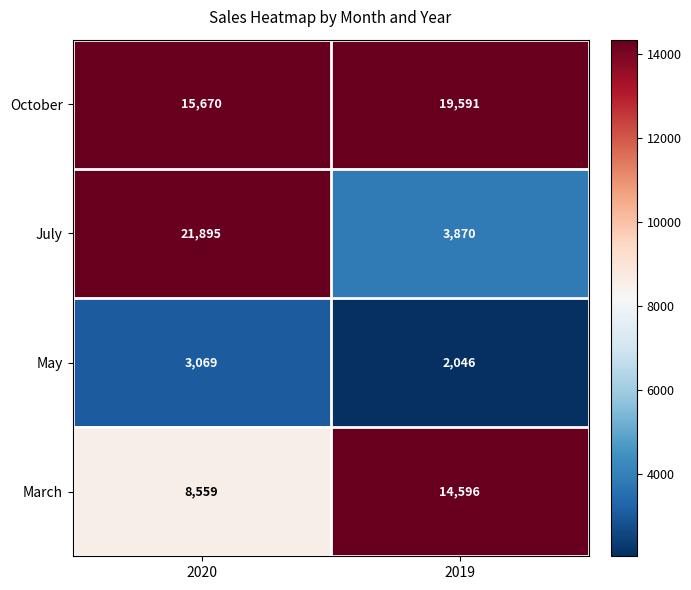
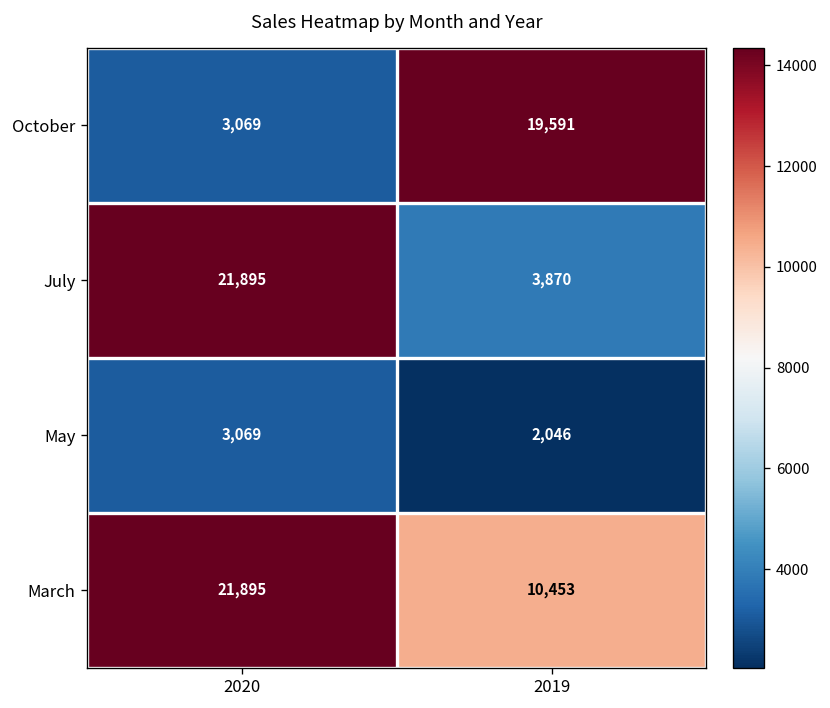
  {
    "October": {
-     "2020": "15,670",
+     "2020": "3,069",
      "2019": "19,591"
    },
    "July": {
      "2020": "21,895",
      "2019": "3,870"
    },
    "May": {
      "2020": "3,069",
      "2019": "2,046"
    },
    "March": {
-     "2020": "8,559",
-     "2019": "14,596"
+     "2020": "21,895",
+     "2019": "10,453"
    }
  }
